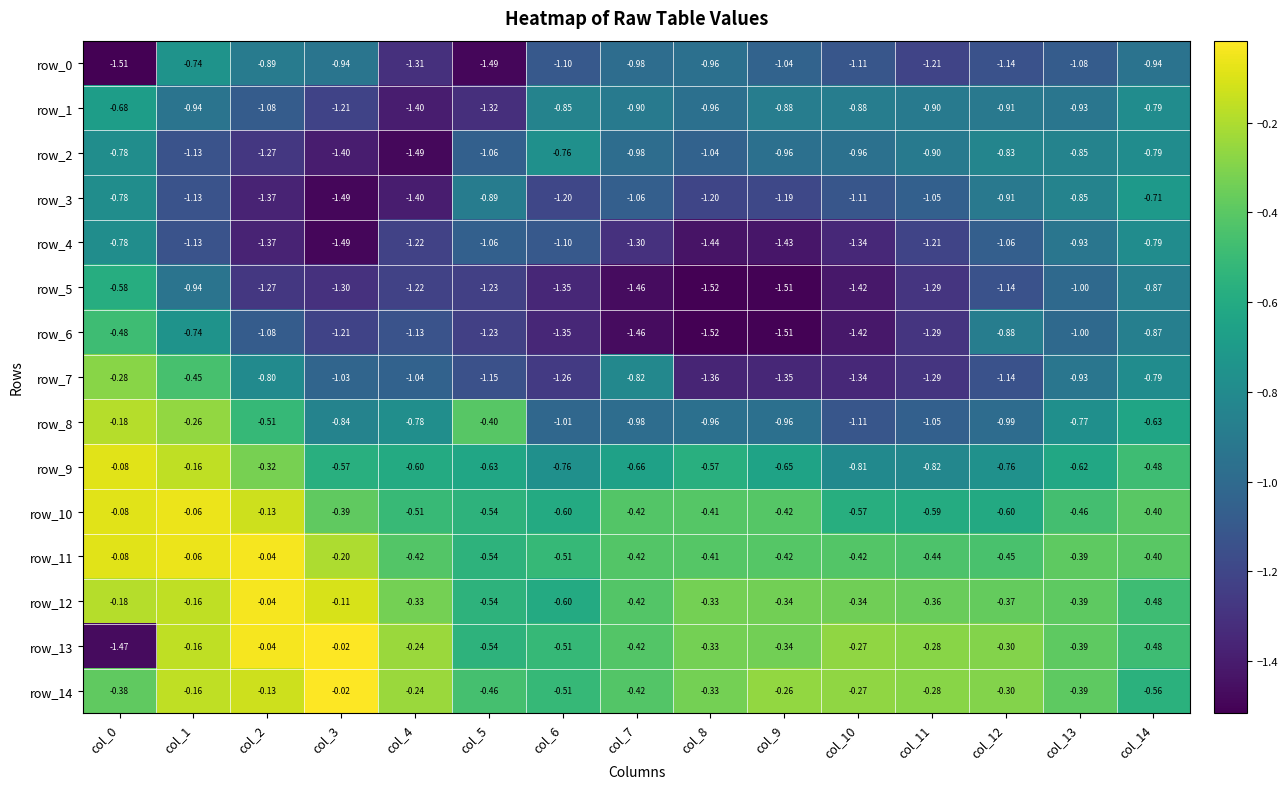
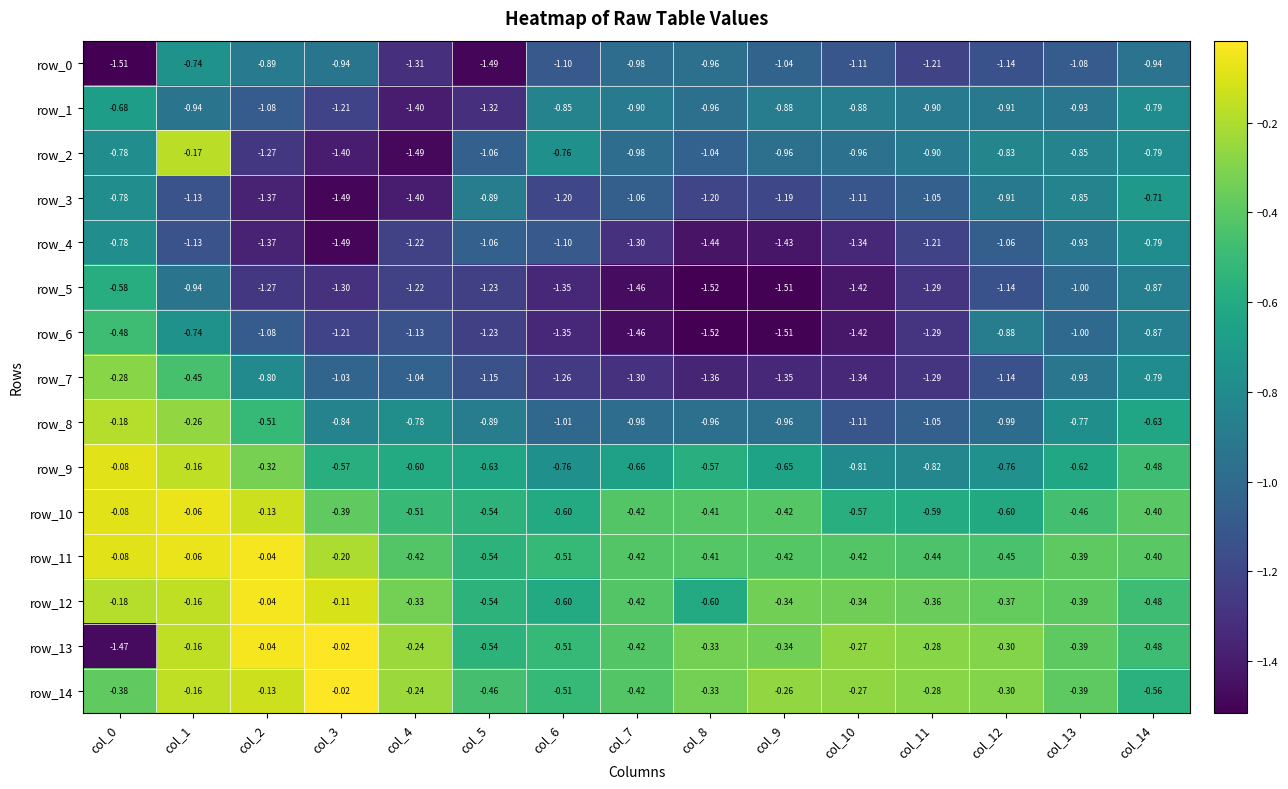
  {
    "row_2": {
      "col_0": -0.78,
-     "col_1": -1.13,
+     "col_1": -0.17,
      "col_2": -1.27,
      "col_3": -1.40,
      "col_4": -1.49,
      "col_5": -1.06,
      "col_6": -0.76,
      "col_7": -0.98,
      "col_8": -1.04,
      "col_9": -0.96,
      "col_10": -0.96,
      "col_11": -0.90,
      "col_12": -0.83,
      "col_13": -0.85,
      "col_14": -0.79
    },
    "row_7": {
      "col_0": -0.28,
      "col_1": -0.45,
      "col_2": -0.80,
      "col_3": -1.03,
      "col_4": -1.04,
      "col_5": -1.15,
      "col_6": -1.26,
-     "col_7": -0.82,
+     "col_7": -1.30,
      "col_8": -1.36,
      "col_9": -1.35,
      "col_10": -1.34,
      "col_11": -1.29,
      "col_12": -1.14,
      "col_13": -0.93,
      "col_14": -0.79
    },
    "row_8": {
      "col_0": -0.18,
      "col_1": -0.26,
      "col_2": -0.51,
      "col_3": -0.84,
      "col_4": -0.78,
-     "col_5": -0.40,
+     "col_5": -0.89,
      "col_6": -1.01,
      "col_7": -0.98,
      "col_8": -0.96,
      "col_9": -0.96,
      "col_10": -1.11,
      "col_11": -1.05,
      "col_12": -0.99,
      "col_13": -0.77,
      "col_14": -0.63
    },
    "row_12": {
      "col_0": -0.18,
      "col_1": -0.16,
      "col_2": -0.04,
      "col_3": -0.11,
      "col_4": -0.33,
      "col_5": -0.54,
      "col_6": -0.60,
      "col_7": -0.42,
-     "col_8": -0.33,
+     "col_8": -0.60,
      "col_9": -0.34,
      "col_10": -0.34,
      "col_11": -0.36,
      "col_12": -0.37,
      "col_13": -0.39,
      "col_14": -0.48
    }
  }
